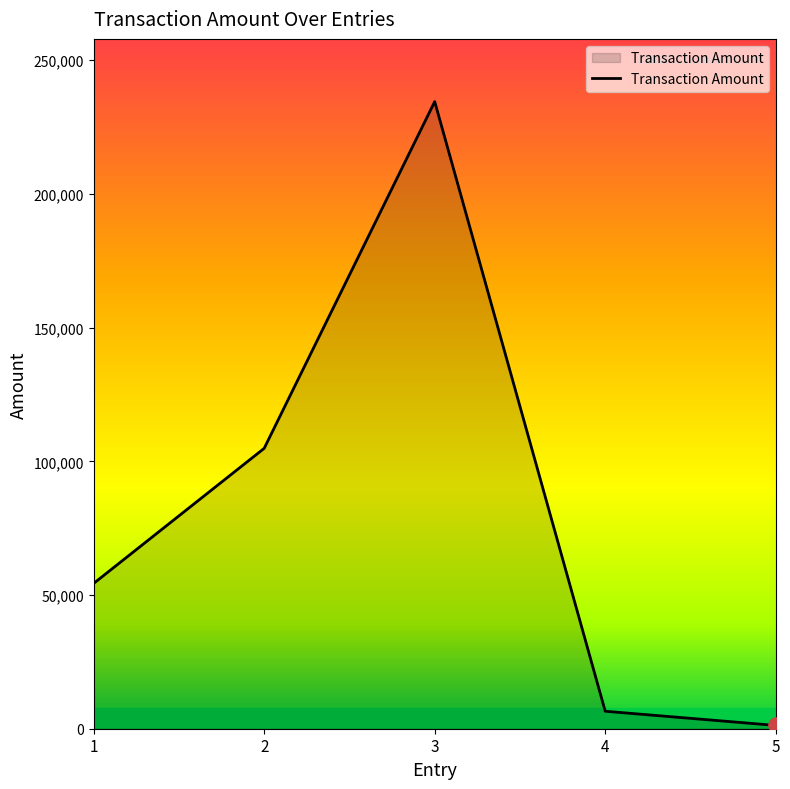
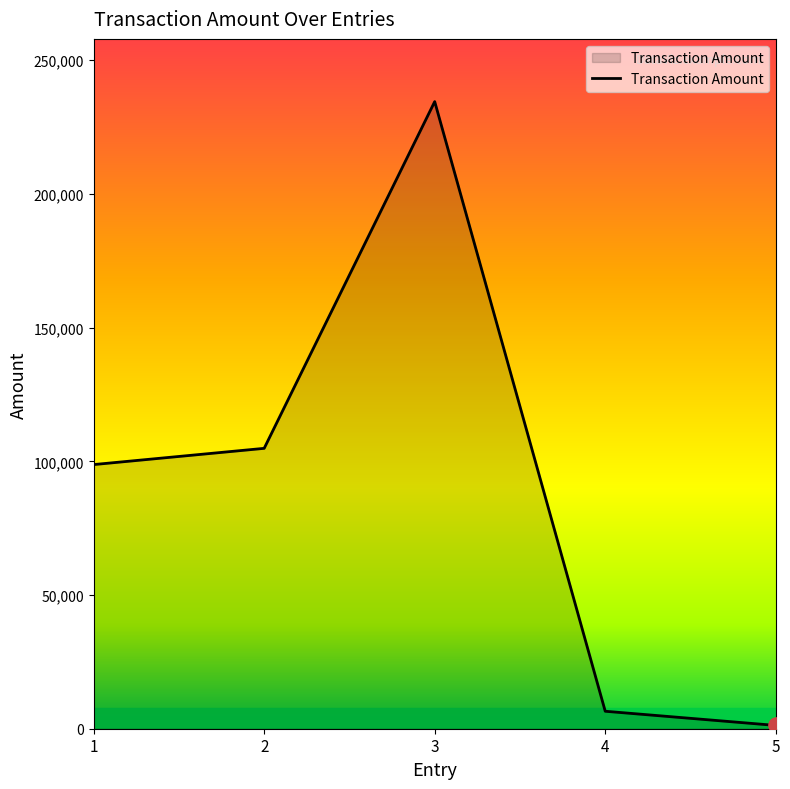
  {
    "Transaction Amount": {
-     "1": "54,000",
+     "1": "99,000",
      "2": "105,000",
      "3": "235,000"
    }
  }
